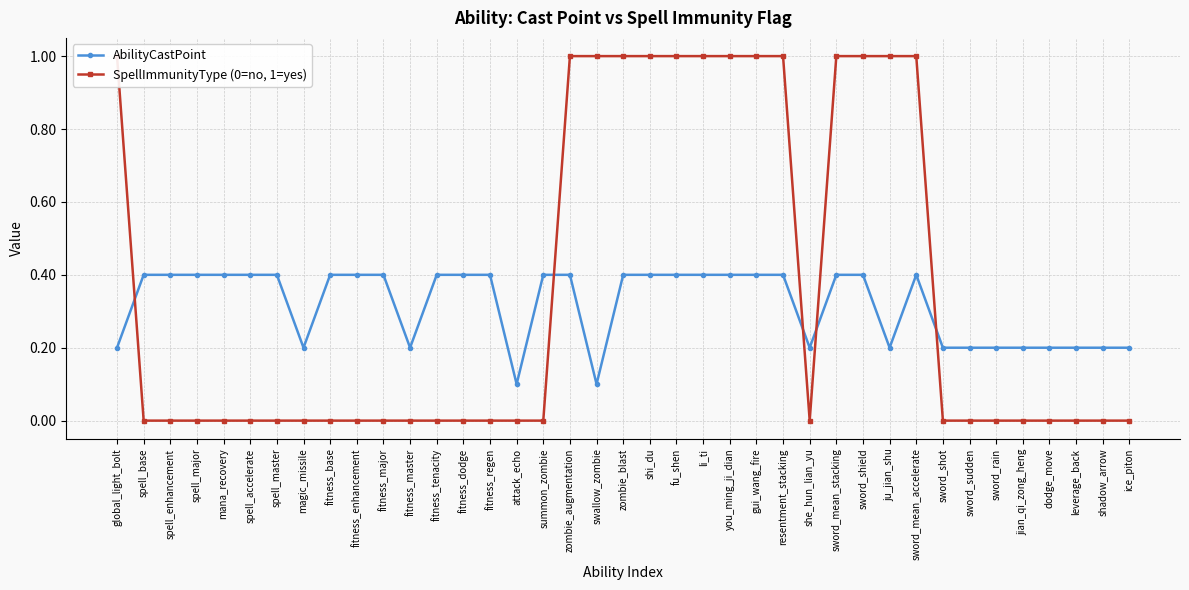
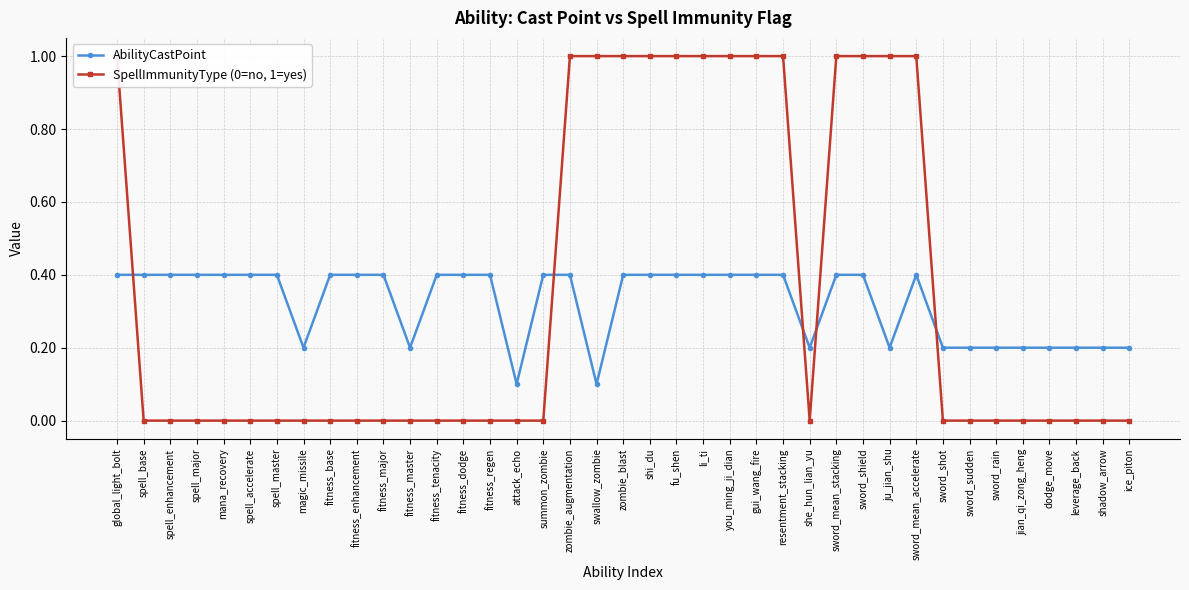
  {
    "AbilityCastPoint": {
-     "global_light_bolt": 0.2,
+     "global_light_bolt": 0.4,
      "spell_base": 0.4,
      "spell_enhancement": 0.4,
      "spell_major": 0.4,
      "mana_recovery": 0.4,
      "spell_accelerate": 0.4,
      "spell_master": 0.4,
      "magic_missile": 0.2,
      "fitness_base": 0.4,
      "fitness_enhancement": 0.4,
      "fitness_major": 0.4,
      "fitness_master": 0.2,
      "fitness_tenacity": 0.4,
      "fitness_dodge": 0.4,
      "fitness_regen": 0.4,
      "attack_echo": 0.1,
      "summon_zombie": 0.4,
      "zombie_augmentation": 0.4,
      "swallow_zombie": 0.1,
      "zombie_blast": 0.4,
      "shi_du": 0.4,
      "fu_shen": 0.4,
      "li_ti": 0.4,
      "you_ming_ji_dian": 0.4,
      "gui_wang_fire": 0.4,
      "resentment_stacking": 0.4,
      "she_hun_lian_yu": 0.2,
      "sword_mean_stacking": 0.4,
      "sword_shield": 0.4,
      "ju_jian_shu": 0.2,
      "sword_mean_accelerate": 0.4,
      "sword_shot": 0.2,
      "sword_sudden": 0.2,
      "sword_rain": 0.2,
      "jian_qi_zong_heng": 0.2,
      "dodge_move": 0.2,
      "leverage_back": 0.2,
      "shadow_arrow": 0.2,
      "ice_piton": 0.2
    },
    "SpellImmunityType (0=no, 1=yes)": {
      "spell_base": 0.0,
      "spell_enhancement": 0.0,
      "spell_major": 0.0,
      "mana_recovery": 0.0,
      "spell_accelerate": 0.0,
      "spell_master": 0.0,
      "magic_missile": 0.0,
      "fitness_base": 0.0,
      "fitness_enhancement": 0.0,
      "fitness_major": 0.0,
      "fitness_master": 0.0,
      "fitness_tenacity": 0.0,
      "fitness_dodge": 0.0,
      "fitness_regen": 0.0,
      "attack_echo": 0.0,
      "summon_zombie": 0.0,
      "zombie_augmentation": 1.0,
      "swallow_zombie": 1.0,
      "zombie_blast": 1.0,
      "shi_du": 1.0,
      "fu_shen": 1.0,
      "li_ti": 1.0,
      "you_ming_ji_dian": 1.0,
      "gui_wang_fire": 1.0,
      "resentment_stacking": 1.0,
      "she_hun_lian_yu": 0.0,
      "sword_mean_stacking": 1.0,
      "sword_shield": 1.0,
      "ju_jian_shu": 1.0,
      "sword_mean_accelerate": 1.0,
      "sword_shot": 0.0,
      "sword_sudden": 0.0,
      "sword_rain": 0.0,
      "jian_qi_zong_heng": 0.0,
      "dodge_move": 0.0,
      "leverage_back": 0.0,
      "shadow_arrow": 0.0,
      "ice_piton": 0.0
    }
  }
